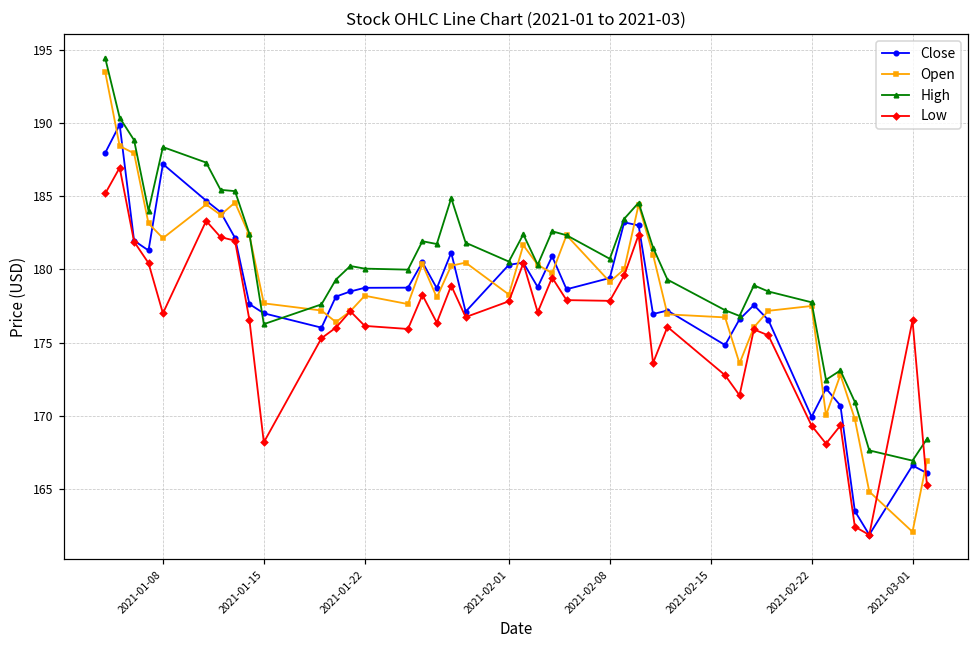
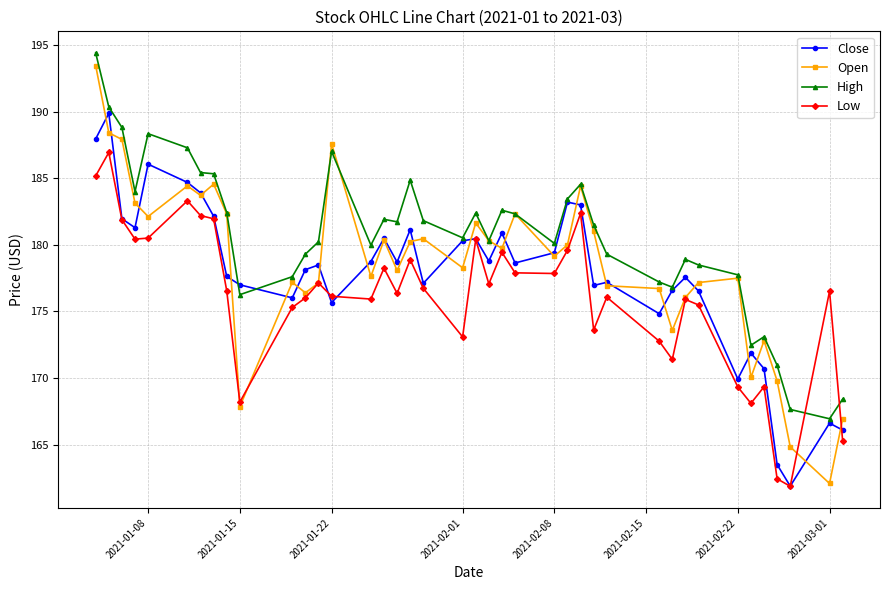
  {
    "Close": {
-     "2021-01-08": 187.2,
+     "2021-01-08": 186.1,
      "2021-01-15": 177.0,
-     "2021-01-22": 178.7,
+     "2021-01-22": 175.7,
      "2021-02-01": 180.3,
      "2021-02-08": 179.4,
      "2021-02-22": 169.9,
      "2021-03-01": 166.6
    },
    "Open": {
      "2021-01-08": 182.1,
-     "2021-01-15": 177.7,
-     "2021-01-22": 178.2,
+     "2021-01-15": 167.9,
+     "2021-01-22": 187.6,
      "2021-02-01": 178.3,
      "2021-02-08": 179.2,
      "2021-02-22": 177.5,
      "2021-03-01": 162.1
    },
    "High": {
      "2021-01-08": 188.4,
      "2021-01-15": 176.3,
-     "2021-01-22": 180.1,
+     "2021-01-22": 187.0,
      "2021-02-01": 180.5,
-     "2021-02-08": 180.7,
+     "2021-02-08": 180.1,
      "2021-02-22": 177.8,
      "2021-03-01": 166.9
    },
    "Low": {
-     "2021-01-08": 177.0,
+     "2021-01-08": 180.5,
      "2021-01-15": 168.2,
      "2021-01-22": 176.1,
-     "2021-02-01": 177.8,
+     "2021-02-01": 173.1,
      "2021-02-08": 177.9,
      "2021-02-22": 169.3,
      "2021-03-01": 176.5
    }
  }
